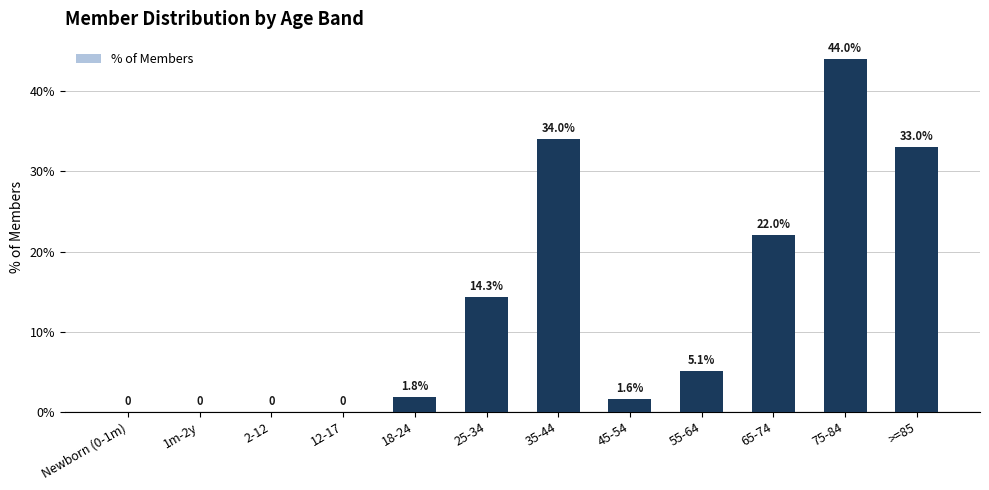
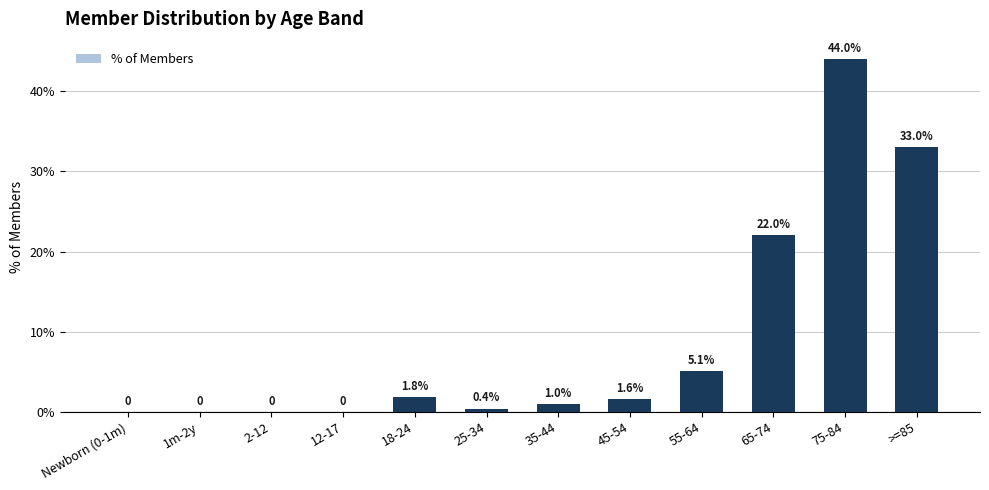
  {
    "Newborn (0-1m)": "0",
    "1m-2y": "0",
    "2-12": "0",
    "12-17": "0",
    "18-24": "1.8%",
-   "25-34": "14.3%",
-   "35-44": "34.0%",
+   "25-34": "0.4%",
+   "35-44": "1.0%",
    "45-54": "1.6%",
    "55-64": "5.1%",
    "65-74": "22.0%",
    "75-84": "44.0%",
    ">=85": "33.0%"
  }
